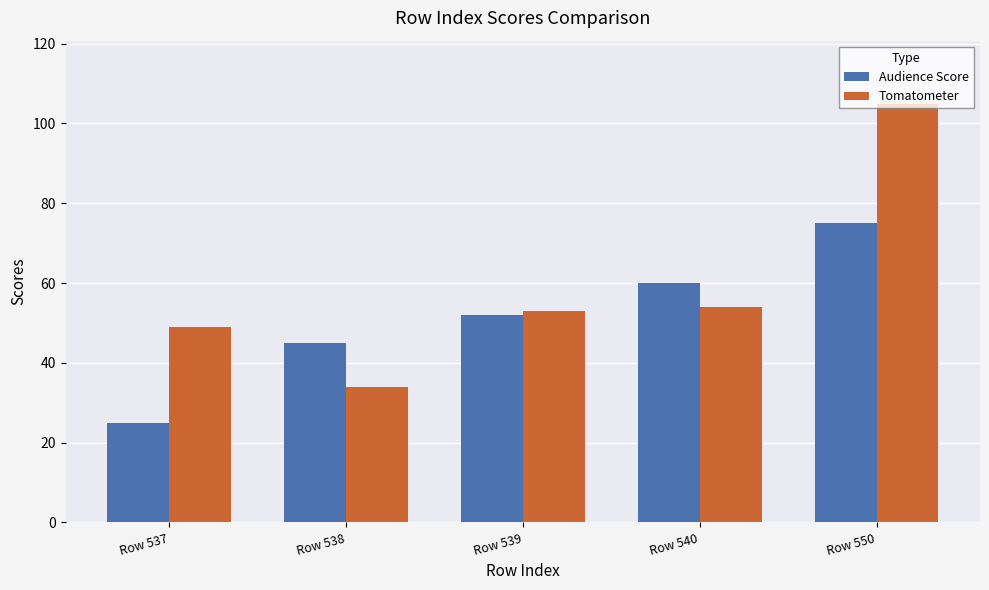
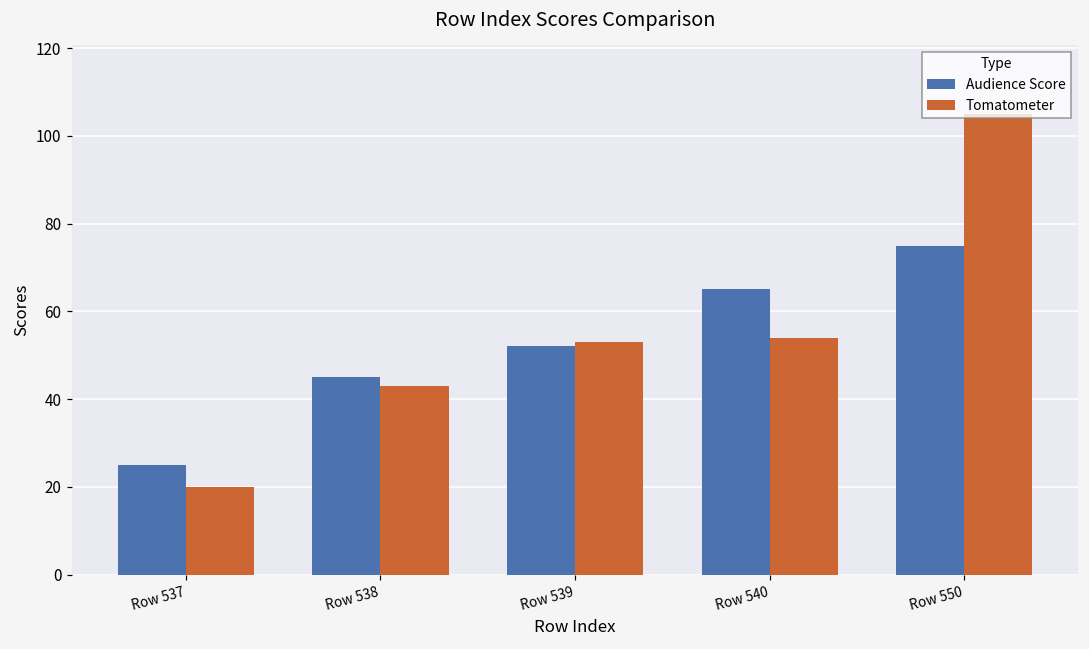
  {
    "Audience Score": {
      "Row 537": 25,
      "Row 538": 45,
      "Row 539": 52,
-     "Row 540": 60,
+     "Row 540": 65,
      "Row 550": 75
    },
    "Tomatometer": {
-     "Row 537": 49,
-     "Row 538": 34,
+     "Row 537": 20,
+     "Row 538": 43,
      "Row 539": 53,
      "Row 540": 54
    }
  }
